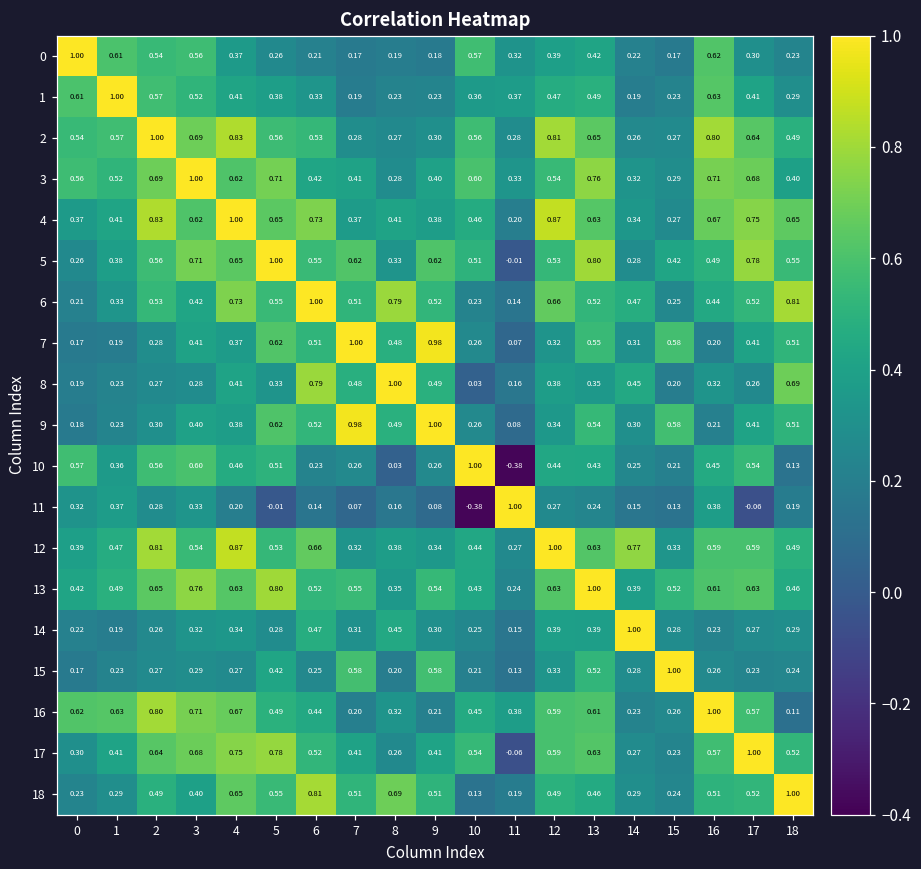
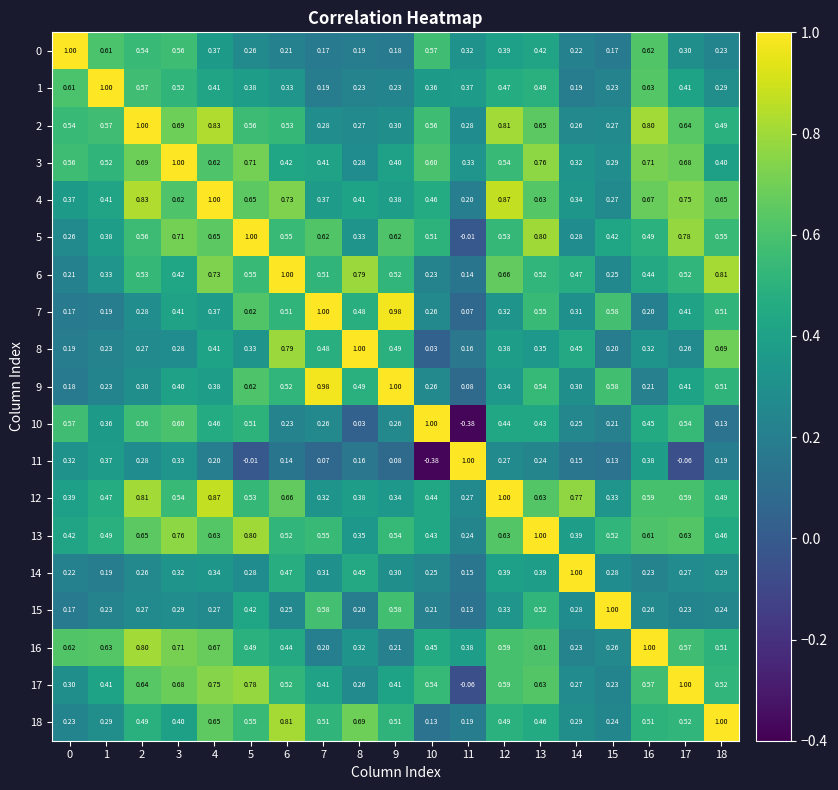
  {
    "16": {
      "0": 0.62,
      "1": 0.63,
      "2": 0.80,
      "3": 0.71,
      "4": 0.67,
      "5": 0.49,
      "6": 0.44,
      "7": 0.20,
      "8": 0.32,
      "9": 0.21,
      "10": 0.45,
      "11": 0.38,
      "12": 0.59,
      "13": 0.61,
      "14": 0.23,
      "15": 0.26,
      "16": 1.00,
      "17": 0.57,
-     "18": 0.11
+     "18": 0.51
    }
  }
